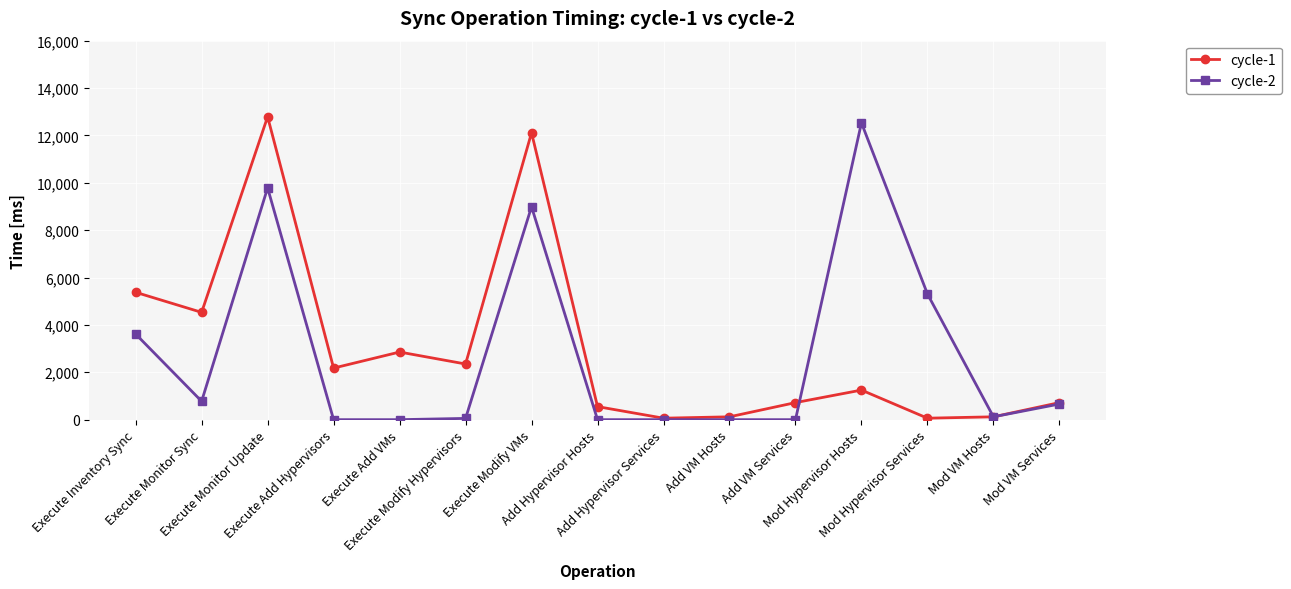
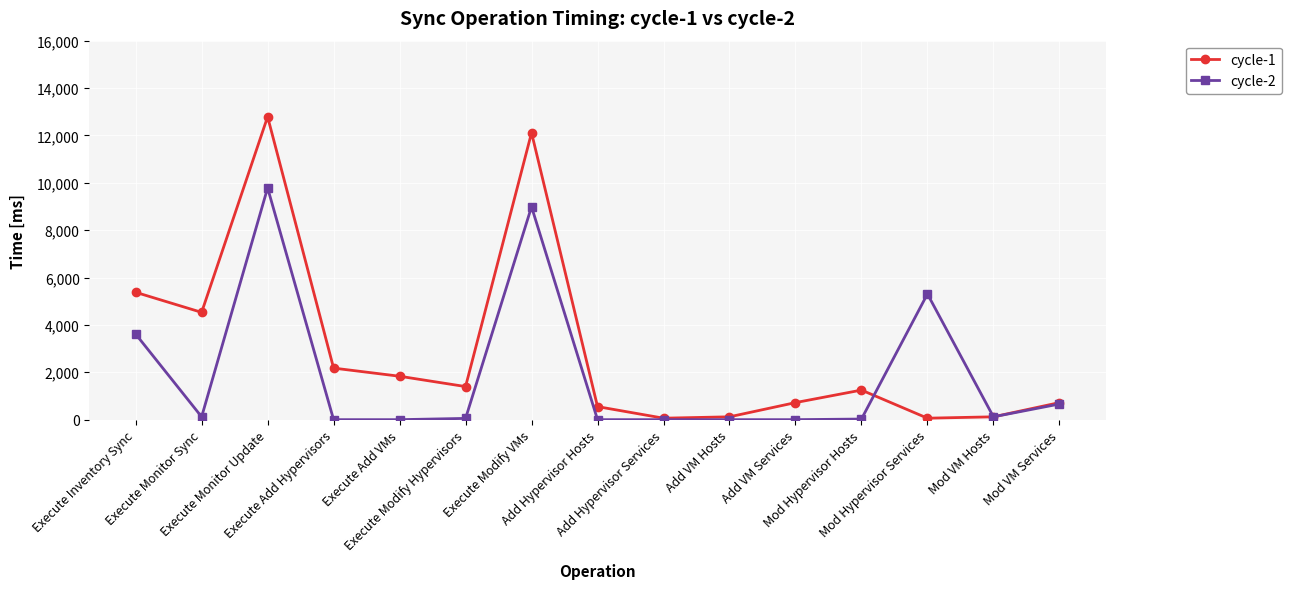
  {
    "cycle-1": {
      "Execute Inventory Sync": "5,400",
      "Execute Monitor Sync": "4,500",
      "Execute Monitor Update": "12,800",
      "Execute Add Hypervisors": "2,200",
-     "Execute Add VMs": "2,900",
-     "Execute Modify Hypervisors": "2,400",
+     "Execute Add VMs": "1,800",
+     "Execute Modify Hypervisors": "1,400",
      "Execute Modify VMs": "12,100",
      "Add Hypervisor Hosts": "600",
      "Add VM Hosts": "100",
      "Add VM Services": "700",
      "Mod Hypervisor Hosts": "1,200",
      "Mod Hypervisor Services": "100"
    },
    "cycle-2": {
      "Execute Inventory Sync": "3,600",
-     "Execute Monitor Sync": "800",
+     "Execute Monitor Sync": "100",
      "Execute Monitor Update": "9,800",
      "Execute Add Hypervisors": "0",
      "Execute Add VMs": "0",
      "Execute Modify Hypervisors": "100",
      "Execute Modify VMs": "9,000",
      "Add Hypervisor Hosts": "0",
      "Add VM Hosts": "0",
      "Add VM Services": "0",
-     "Mod Hypervisor Hosts": "12,500",
+     "Mod Hypervisor Hosts": "0",
      "Mod Hypervisor Services": "5,300"
    }
  }
